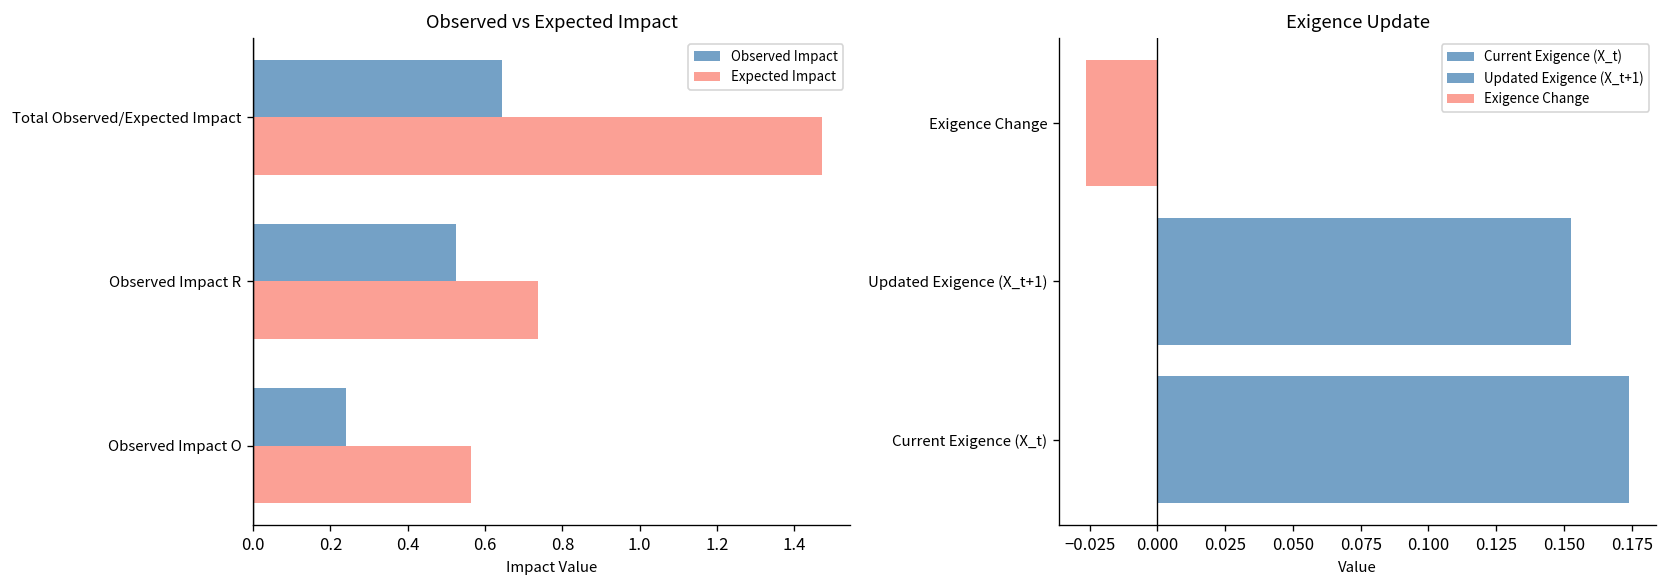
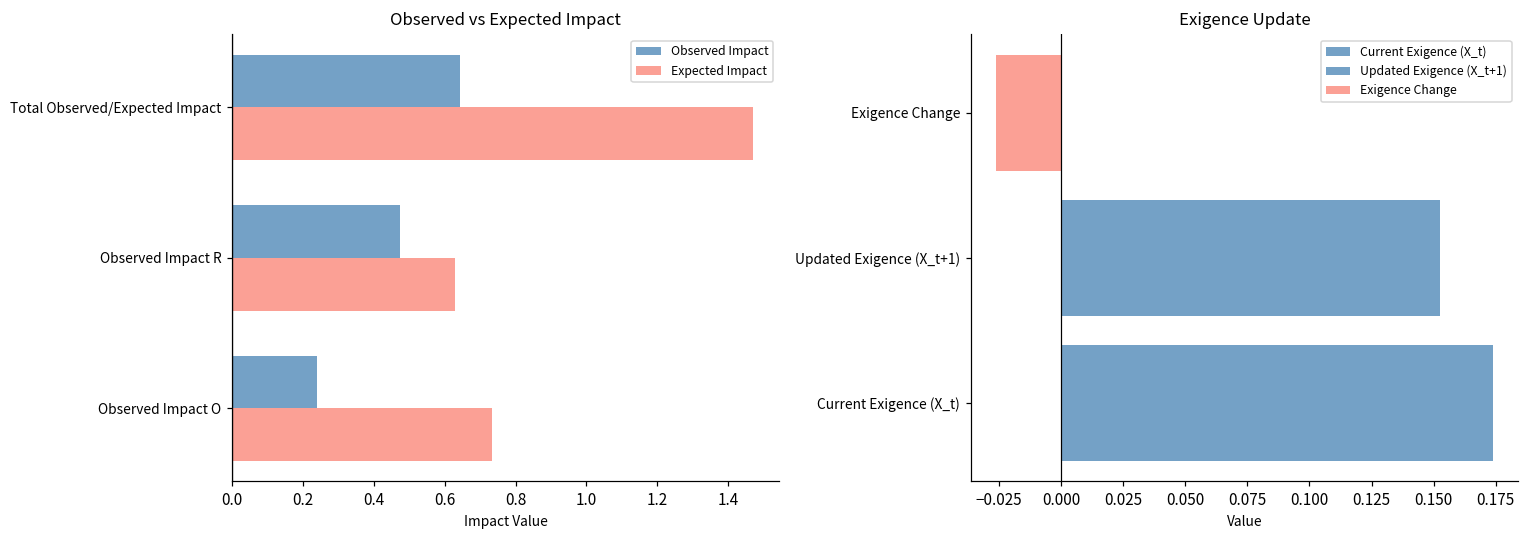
  {
    "Observed vs Expected Impact": {
      "Observed Impact": {
        "Total Observed/Expected Impact": 0.64,
-       "Observed Impact R": 0.52,
+       "Observed Impact R": 0.47,
        "Observed Impact O": 0.24
      },
      "Expected Impact": {
        "Total Observed/Expected Impact": 1.47,
-       "Observed Impact R": 0.74,
-       "Observed Impact O": 0.56
+       "Observed Impact R": 0.63,
+       "Observed Impact O": 0.73
      }
    },
    "Exigence Update": {
      "Exigence Change": -0.026,
      "Updated Exigence (X_t+1)": 0.152,
      "Current Exigence (X_t)": 0.174
    }
  }
